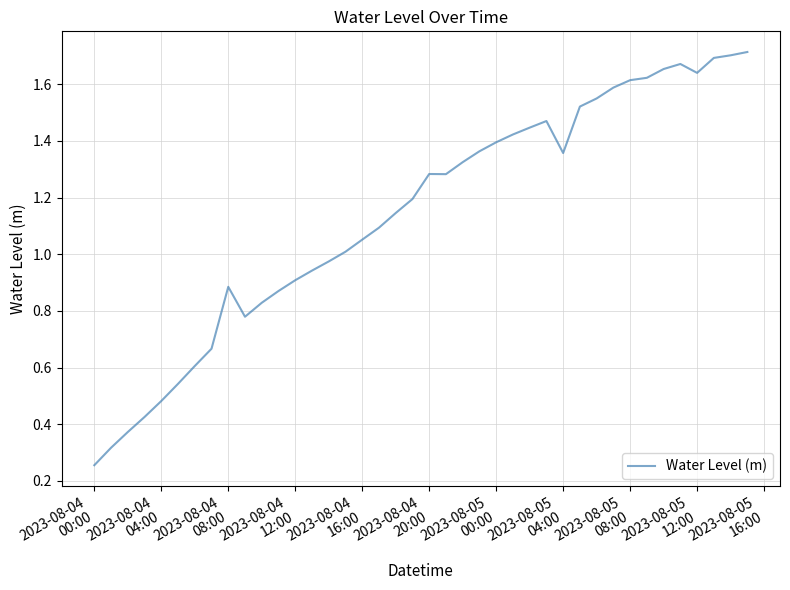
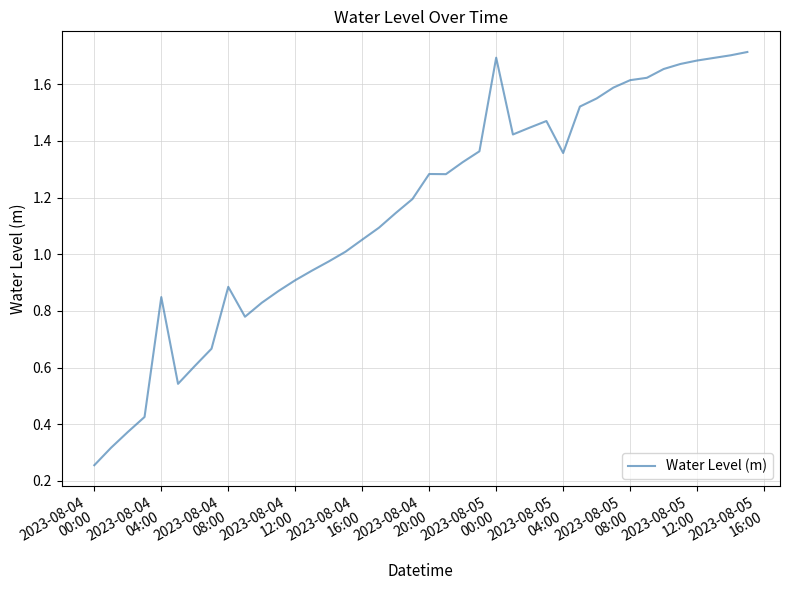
  {
    "2023-08-04 00:00": 0.26,
-   "2023-08-04 04:00": 0.48,
+   "2023-08-04 04:00": 0.85,
    "2023-08-04 08:00": 0.88,
    "2023-08-04 12:00": 0.91,
    "2023-08-04 16:00": 1.05,
    "2023-08-04 20:00": 1.28,
-   "2023-08-05 00:00": 1.40,
+   "2023-08-05 00:00": 1.69,
    "2023-08-05 04:00": 1.36,
    "2023-08-05 08:00": 1.61,
-   "2023-08-05 12:00": 1.64
+   "2023-08-05 12:00": 1.68
  }
